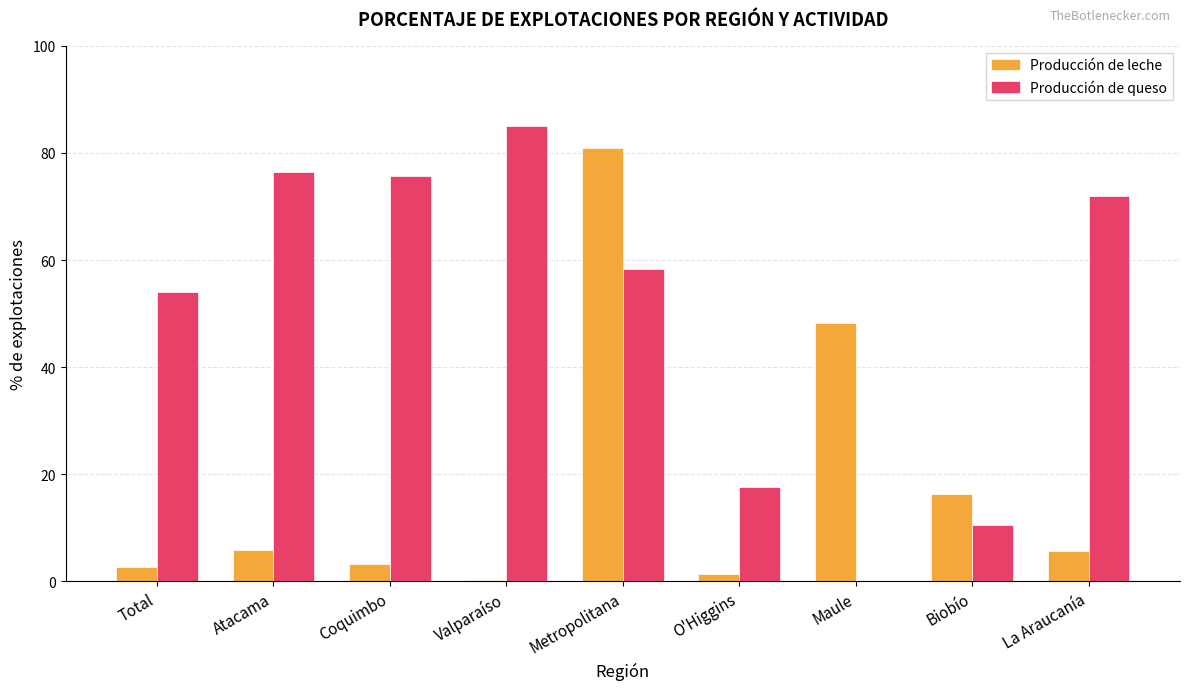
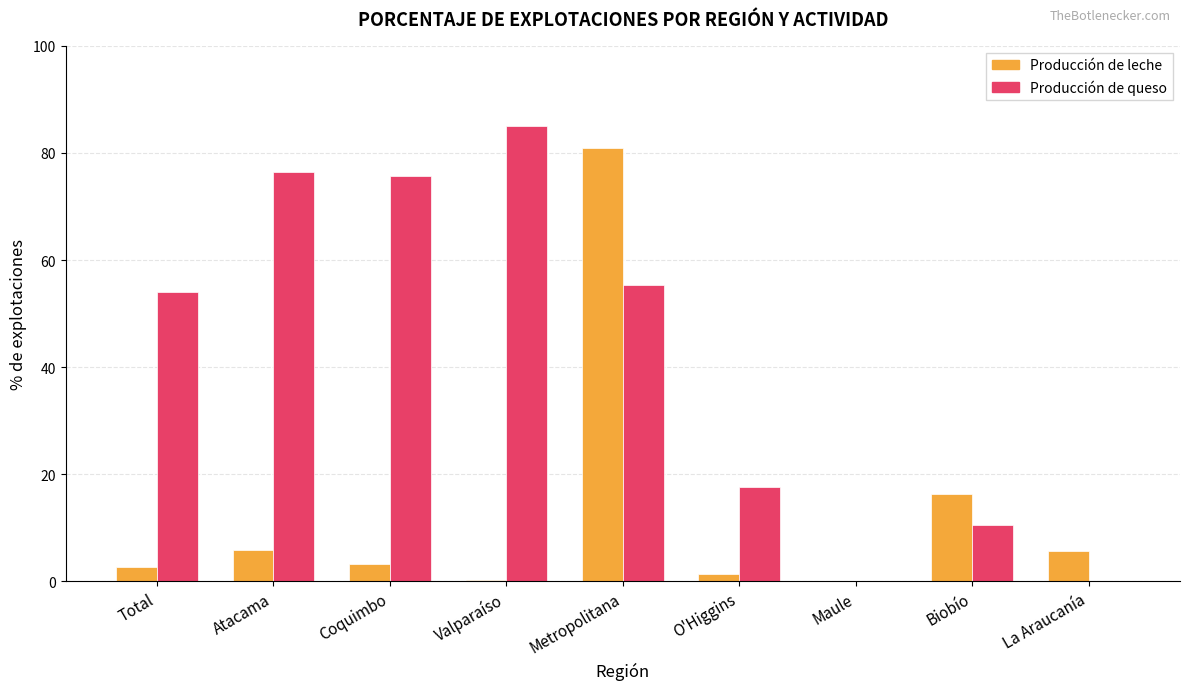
  {
    "Producción de leche": {
      "Total": 3,
      "Atacama": 6,
      "Coquimbo": 3,
      "Metropolitana": 81,
      "O'Higgins": 1,
-     "Maule": 48,
+     "Maule": 0,
      "Biobío": 16,
      "La Araucanía": 6
    },
    "Producción de queso": {
      "Total": 54,
      "Atacama": 76,
      "Coquimbo": 76,
      "Valparaíso": 85,
-     "Metropolitana": 58,
+     "Metropolitana": 55,
      "O'Higgins": 18,
      "Maule": 0,
      "Biobío": 11,
-     "La Araucanía": 72
+     "La Araucanía": 0
    }
  }
